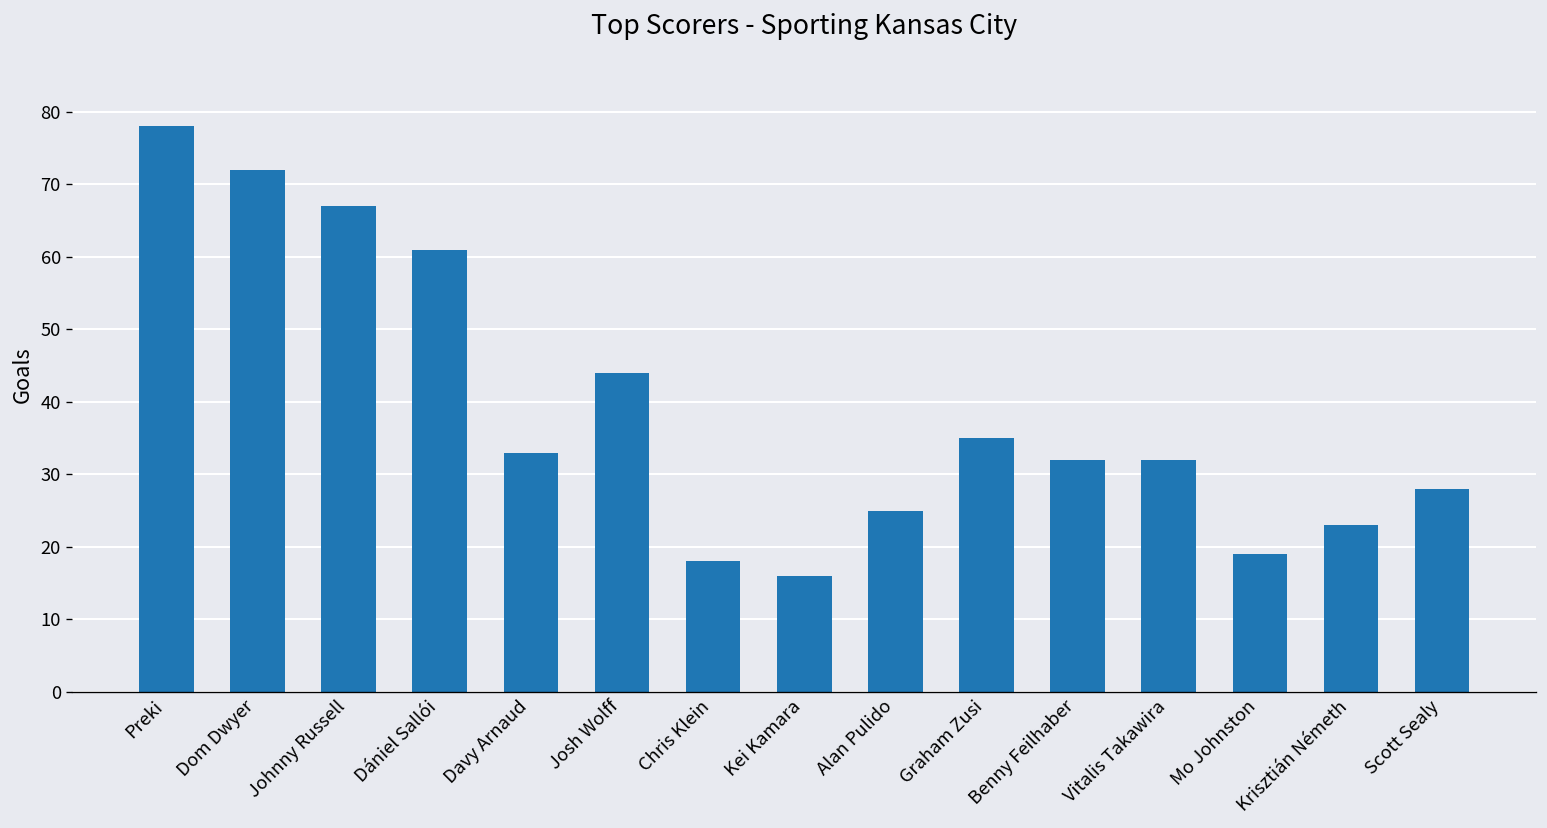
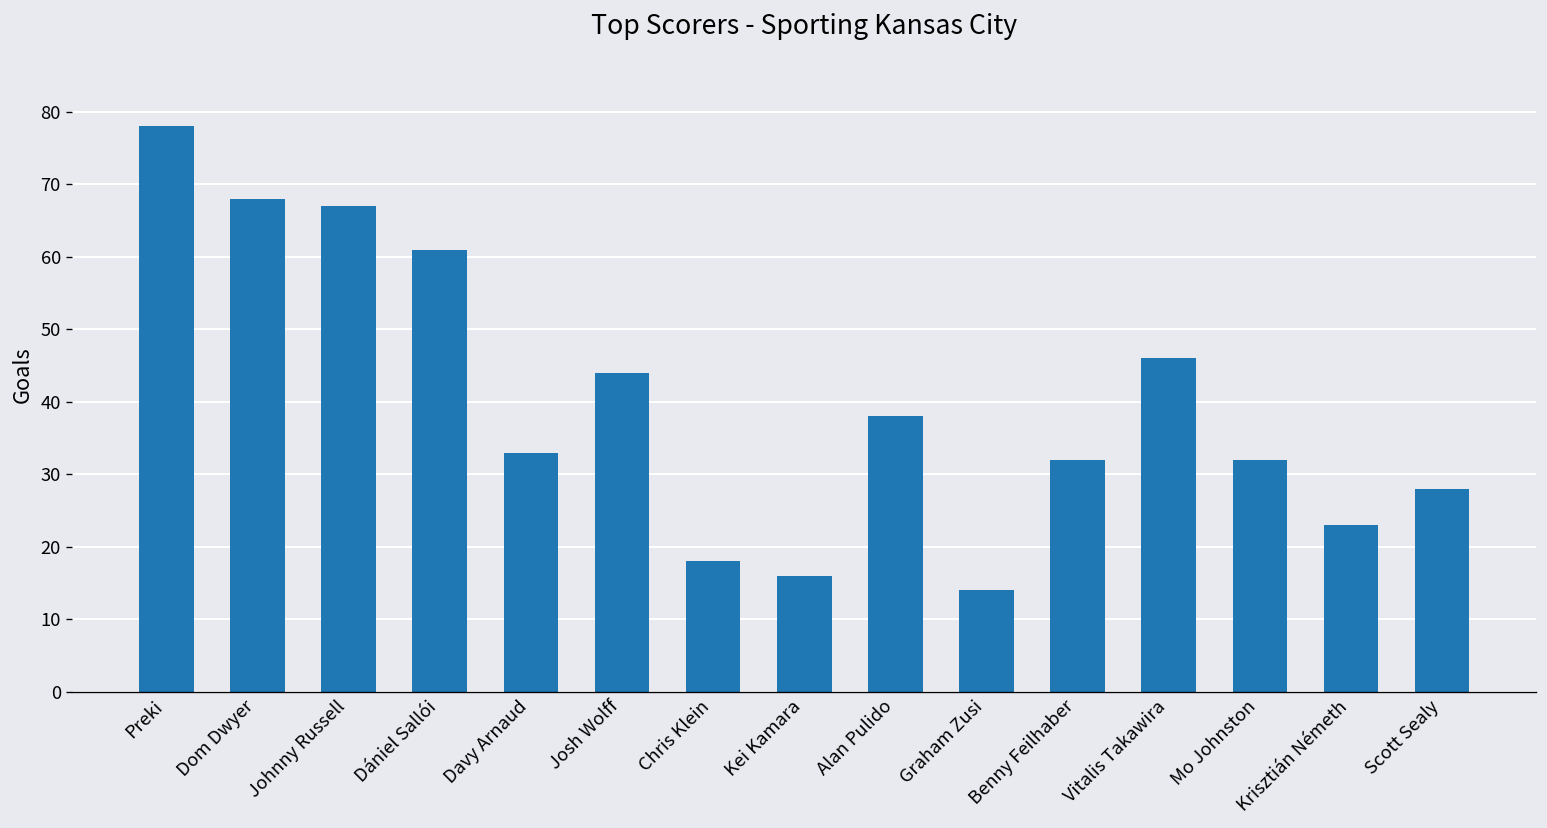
  {
    "Preki": 78,
-   "Dom Dwyer": 72,
+   "Dom Dwyer": 68,
    "Johnny Russell": 67,
    "Dániel Sallói": 61,
    "Davy Arnaud": 33,
    "Josh Wolff": 44,
    "Chris Klein": 18,
    "Kei Kamara": 16,
-   "Alan Pulido": 25,
-   "Graham Zusi": 35,
+   "Alan Pulido": 38,
+   "Graham Zusi": 14,
    "Benny Feilhaber": 32,
-   "Vitalis Takawira": 32,
-   "Mo Johnston": 19,
+   "Vitalis Takawira": 46,
+   "Mo Johnston": 32,
    "Krisztián Németh": 23,
    "Scott Sealy": 28
  }
